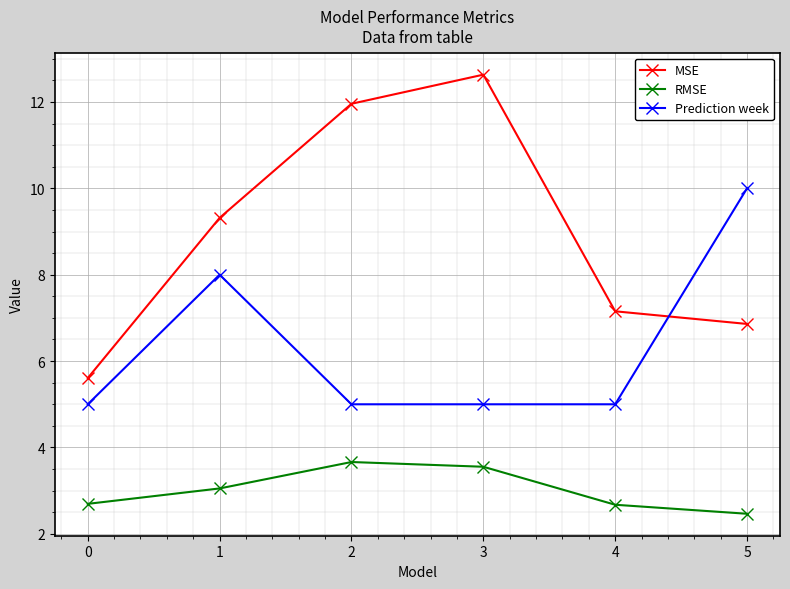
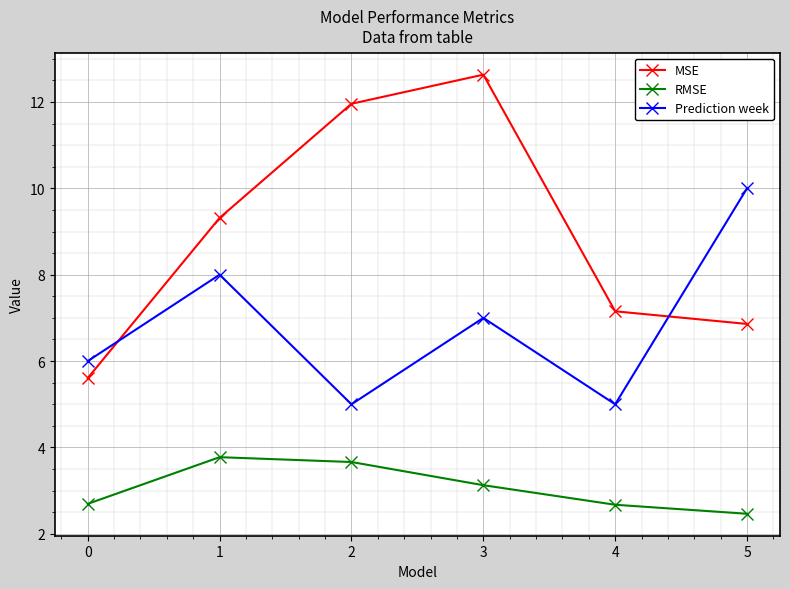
  {
    "MSE": {
      "0": 5.6,
      "1": 9.3,
      "2": 12.0,
      "3": 12.6,
      "4": 7.2,
      "5": 6.9
    },
    "RMSE": {
      "0": 2.7,
-     "1": 3.1,
+     "1": 3.8,
      "2": 3.7,
-     "3": 3.6,
+     "3": 3.1,
      "4": 2.7,
      "5": 2.5
    },
    "Prediction week": {
-     "0": 5,
+     "0": 6,
      "1": 8,
      "2": 5,
-     "3": 5,
+     "3": 7,
      "4": 5,
      "5": 10
    }
  }
